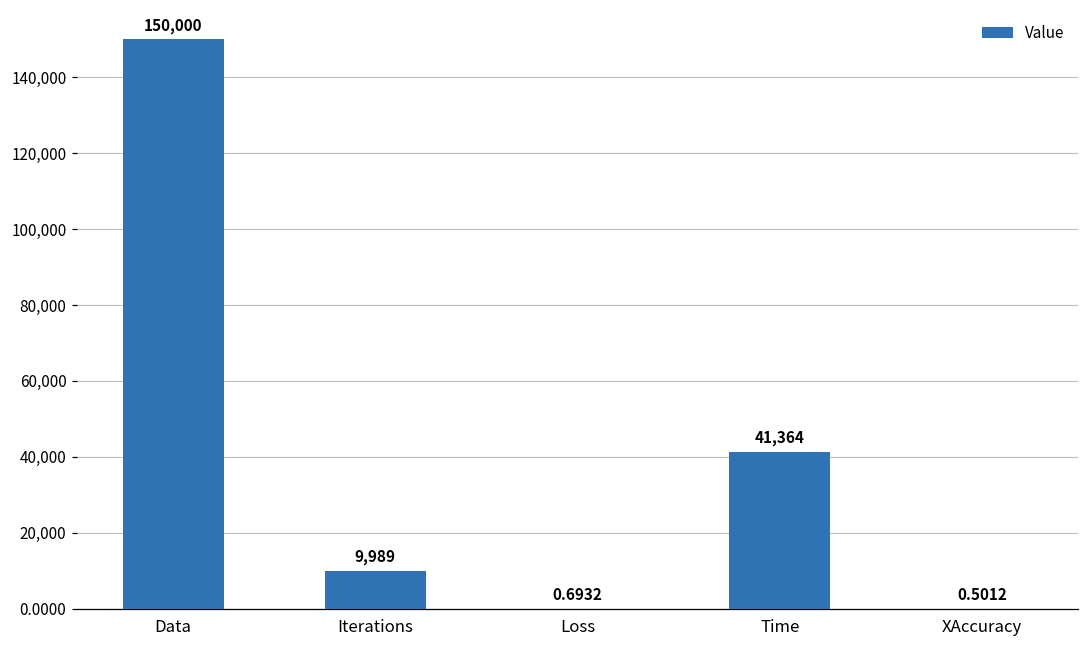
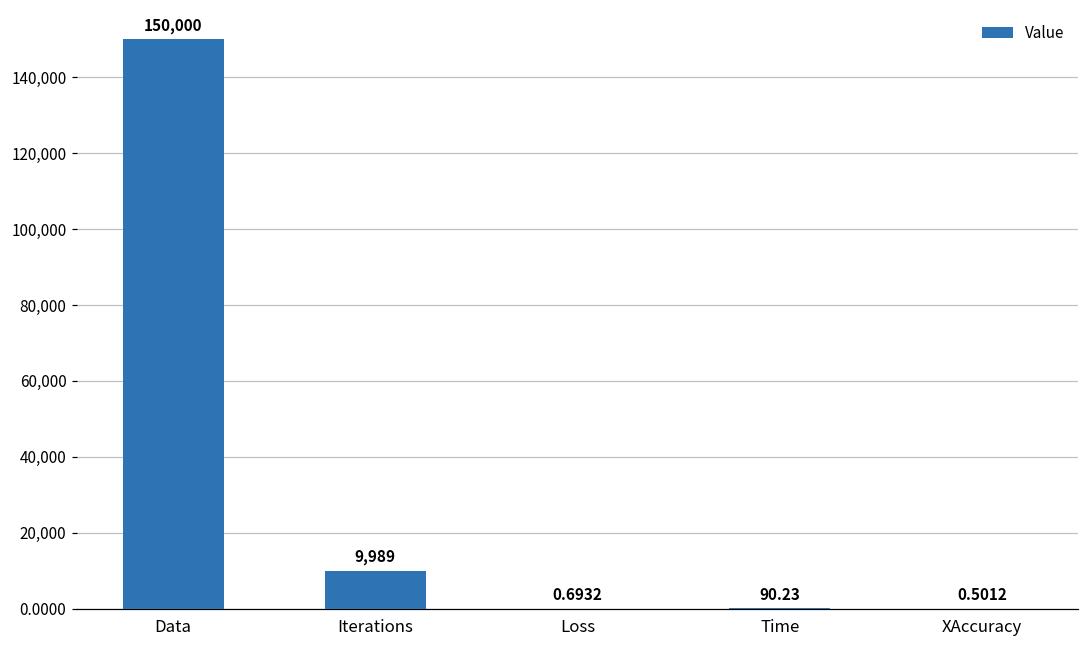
  {
    "Data": "150,000",
    "Iterations": "9,989",
    "Loss": "0.6932",
-   "Time": "41,364",
+   "Time": "90.23",
    "XAccuracy": "0.5012"
  }
